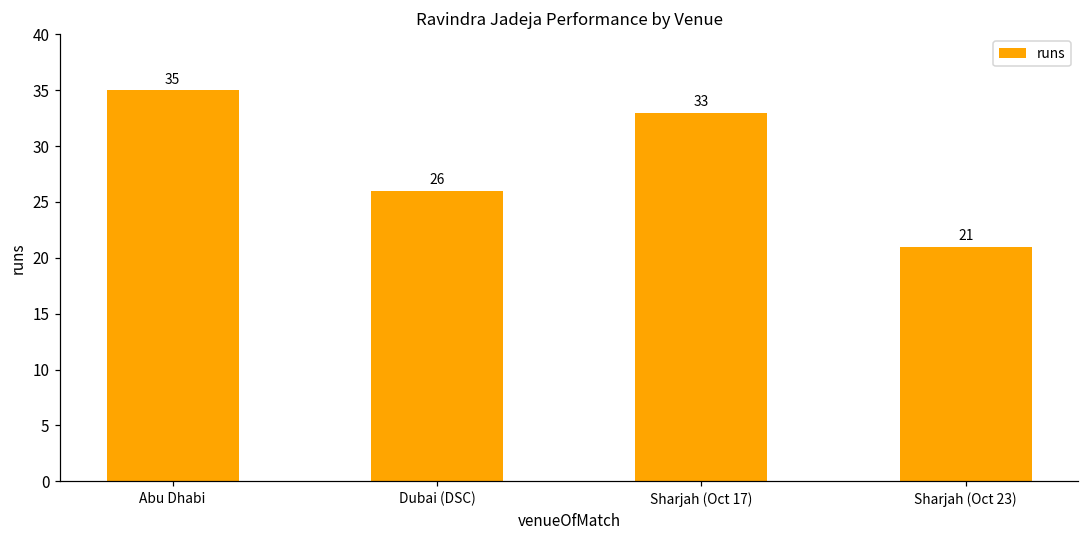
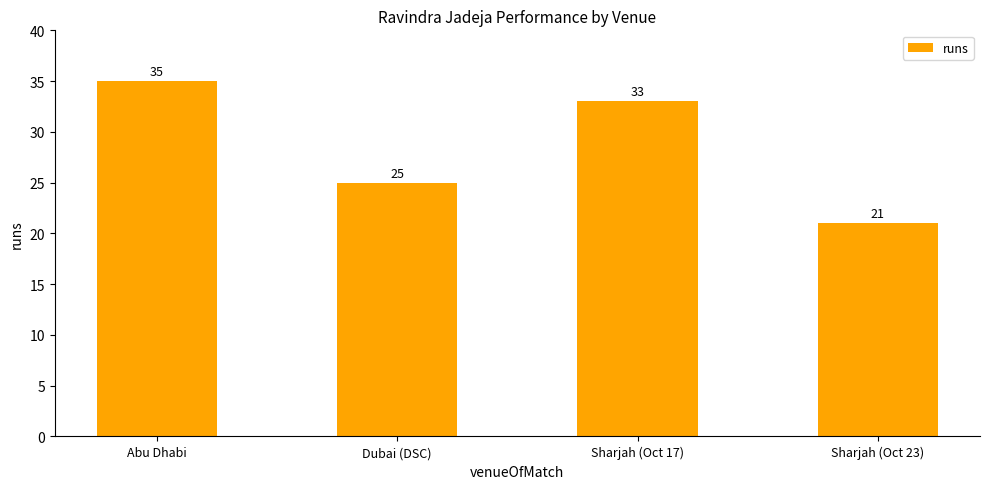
  {
    "Abu Dhabi": 35,
-   "Dubai (DSC)": 26,
+   "Dubai (DSC)": 25,
    "Sharjah (Oct 17)": 33,
    "Sharjah (Oct 23)": 21
  }
